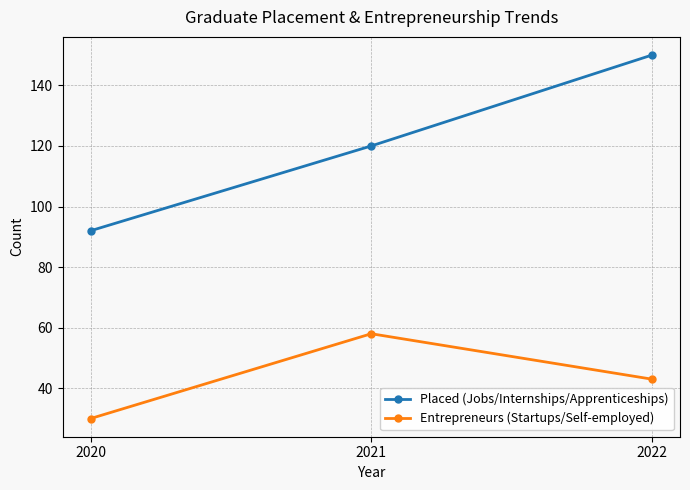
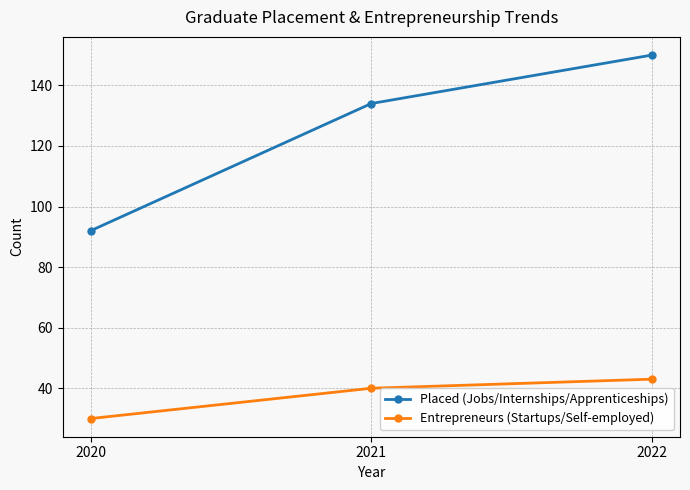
  {
    "Placed (Jobs/Internships/Apprenticeships)": {
      "2020": 92,
-     "2021": 120,
+     "2021": 134,
      "2022": 150
    },
    "Entrepreneurs (Startups/Self-employed)": {
      "2020": 30,
-     "2021": 58,
+     "2021": 40,
      "2022": 43
    }
  }
